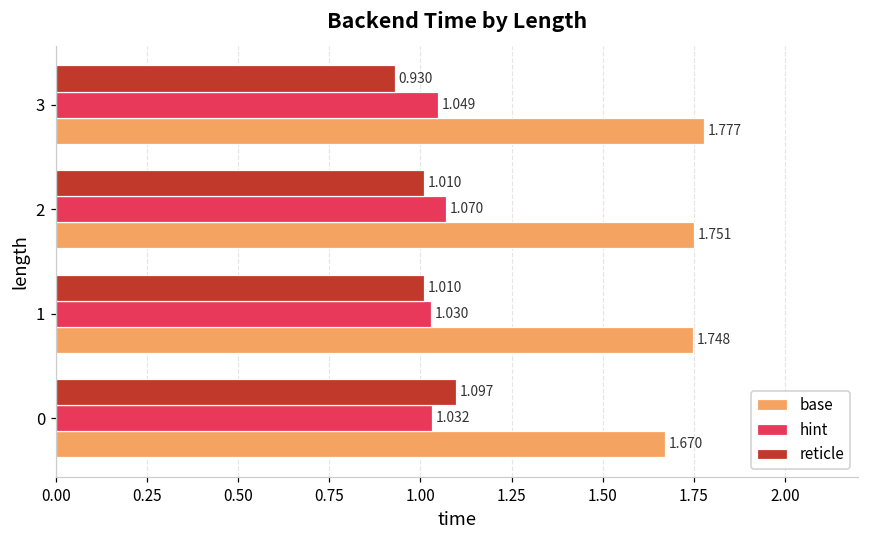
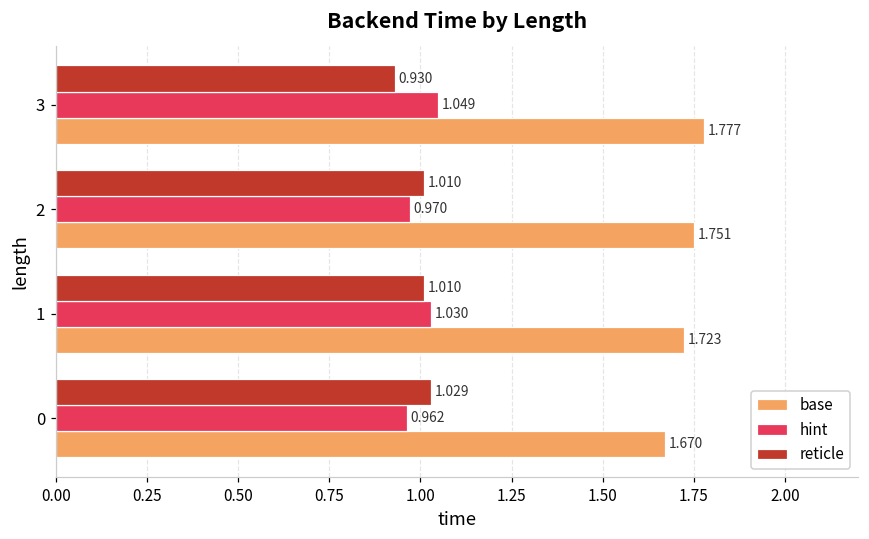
  {
    "base": {
      "3": 1.777,
      "2": 1.751,
-     "1": 1.748,
+     "1": 1.723,
      "0": 1.670
    },
    "hint": {
      "3": 1.049,
-     "2": 1.070,
+     "2": 0.970,
      "1": 1.030,
-     "0": 1.032
+     "0": 0.962
    },
    "reticle": {
      "3": 0.930,
      "2": 1.010,
      "1": 1.010,
-     "0": 1.097
+     "0": 1.029
    }
  }
